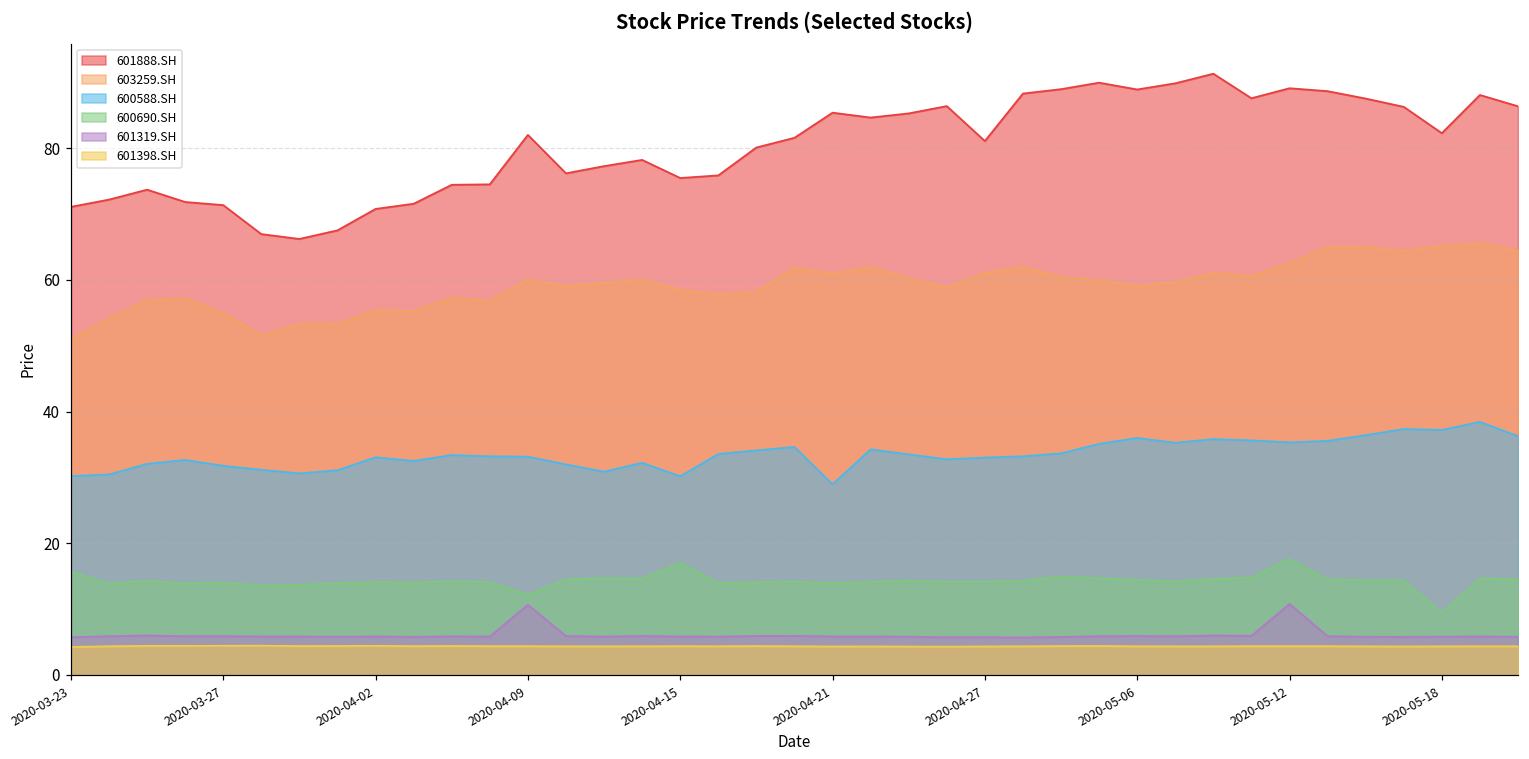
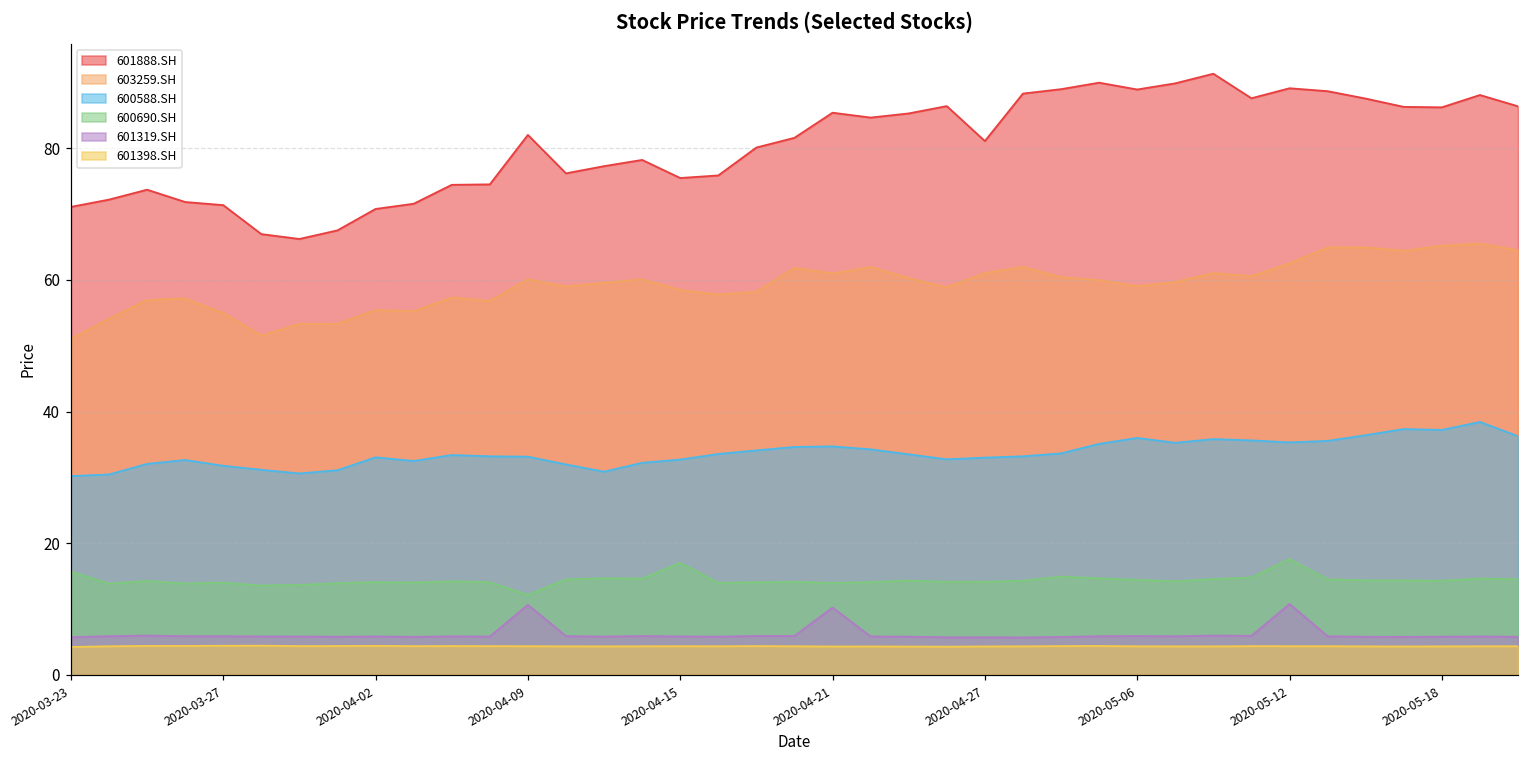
  {
    "601888.SH": {
      "2020-03-23": 71,
      "2020-03-27": 71,
      "2020-04-02": 71,
      "2020-04-09": 82,
      "2020-04-15": 75,
      "2020-04-21": 85,
      "2020-04-27": 81,
      "2020-05-06": 89,
      "2020-05-12": 89,
-     "2020-05-18": 82
+     "2020-05-18": 86
    },
    "600588.SH": {
      "2020-03-23": 30,
      "2020-03-27": 32,
      "2020-04-02": 33,
      "2020-04-09": 33,
-     "2020-04-15": 30,
-     "2020-04-21": 29,
+     "2020-04-15": 33,
+     "2020-04-21": 35,
      "2020-04-27": 33,
      "2020-05-06": 36,
      "2020-05-12": 35,
      "2020-05-18": 37
    },
    "600690.SH": {
      "2020-03-23": 16,
      "2020-03-27": 14,
      "2020-04-02": 14,
      "2020-04-09": 12,
      "2020-04-15": 17,
      "2020-04-21": 14,
      "2020-04-27": 14,
      "2020-05-06": 14,
      "2020-05-12": 18,
-     "2020-05-18": 9
+     "2020-05-18": 14
    },
    "601319.SH": {
      "2020-03-23": 6,
      "2020-03-27": 6,
      "2020-04-02": 6,
      "2020-04-09": 11,
      "2020-04-15": 6,
-     "2020-04-21": 6,
+     "2020-04-21": 10,
      "2020-04-27": 6,
      "2020-05-06": 6,
      "2020-05-12": 11,
      "2020-05-18": 6
    }
  }
